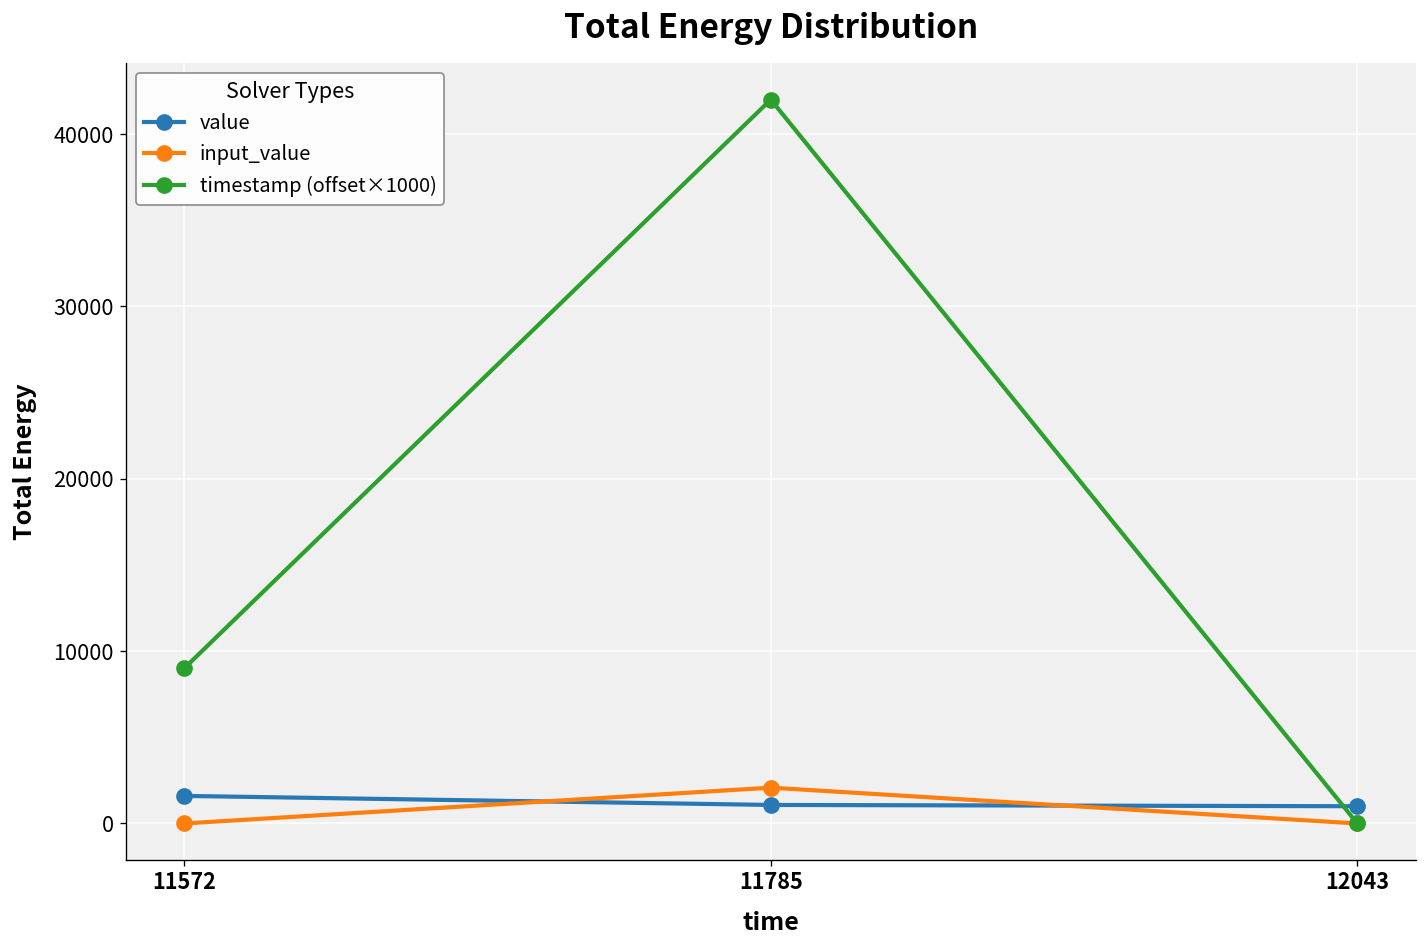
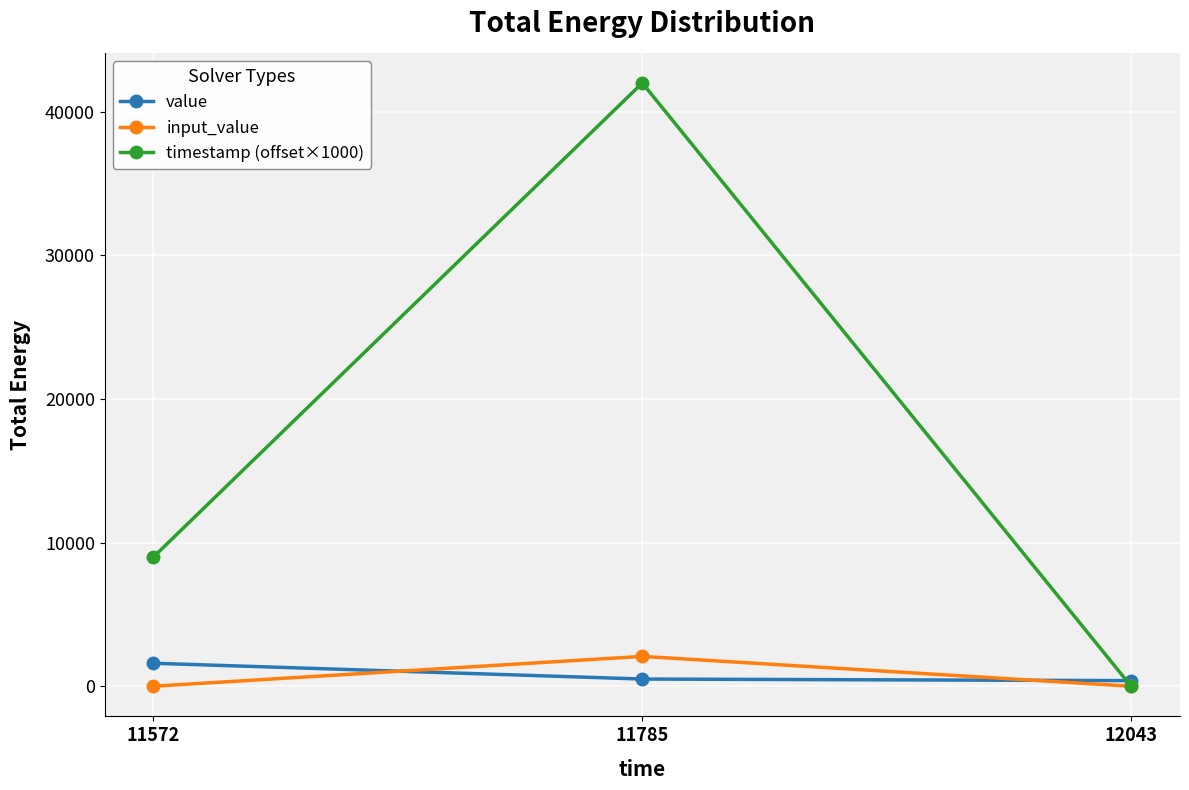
  {
    "value": {
      "11572": 1600,
-     "11785": 1100,
-     "12043": 1000
+     "11785": 500,
+     "12043": 400
    },
    "input_value": {
      "11572": 0,
      "11785": 2100
    },
    "timestamp (offset×1000)": {
      "11572": 9000,
      "11785": 42000
    }
  }
